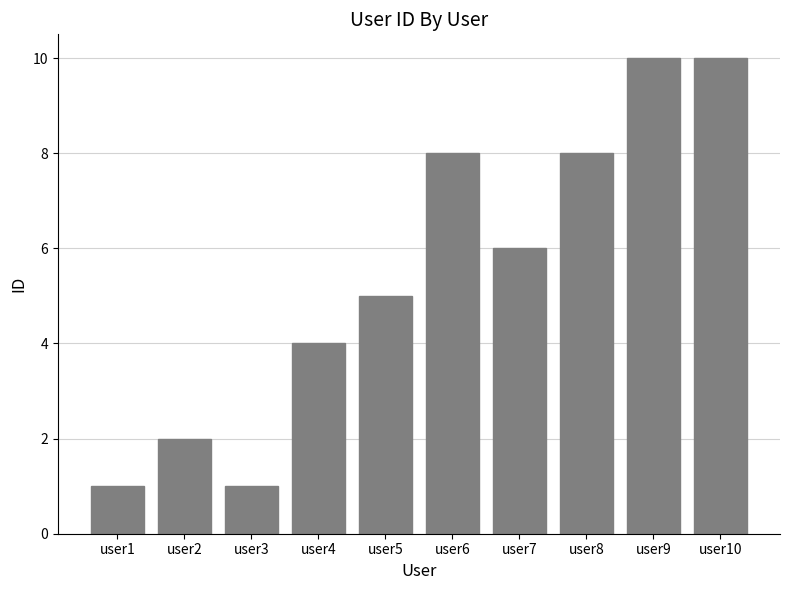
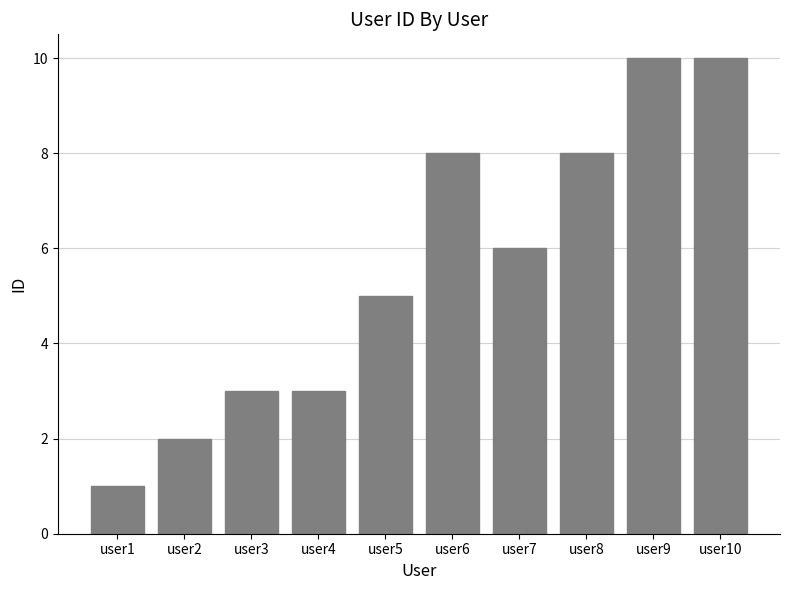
  {
    "user1": 1,
    "user2": 2,
-   "user3": 1,
-   "user4": 4,
+   "user3": 3,
+   "user4": 3,
    "user5": 5,
    "user6": 8,
    "user7": 6,
    "user8": 8,
    "user9": 10,
    "user10": 10
  }
